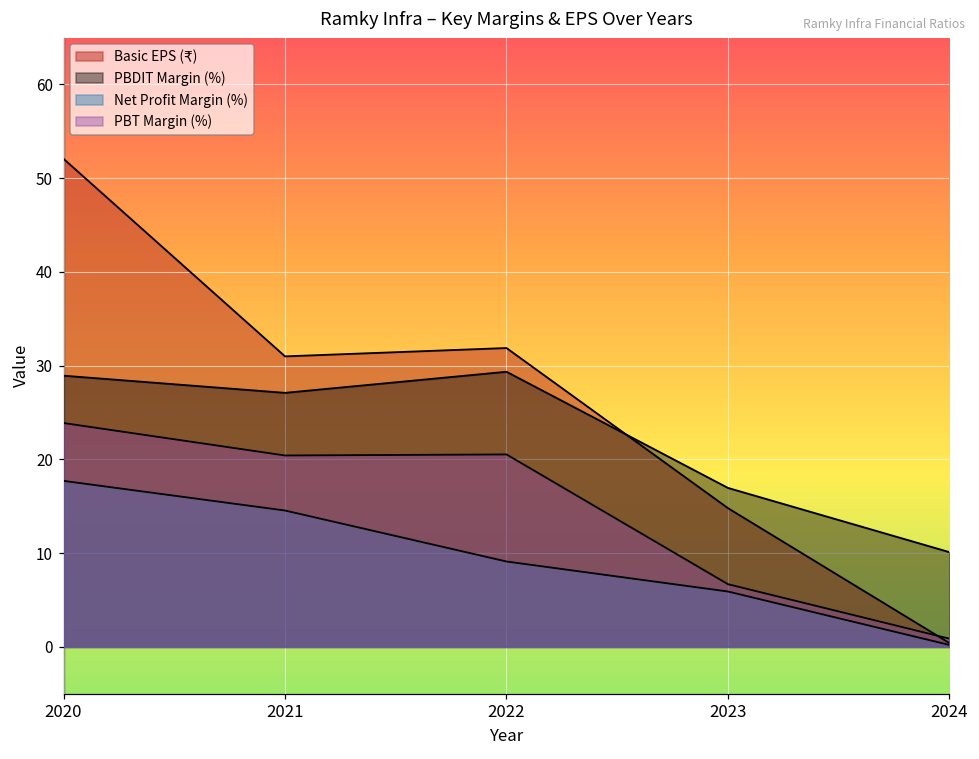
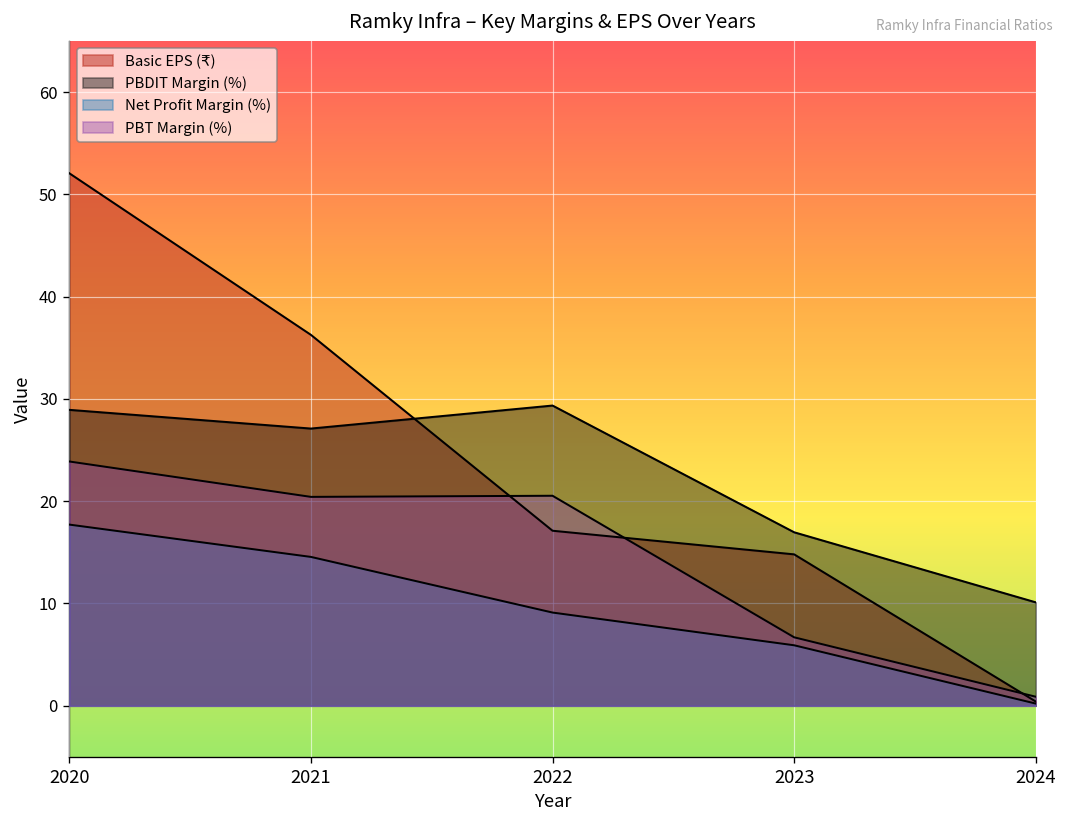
  {
    "Basic EPS (₹)": {
      "2020": 52,
-     "2021": 31,
-     "2022": 32,
+     "2021": 36,
+     "2022": 17,
      "2023": 15
    },
    "PBDIT Margin (%)": {
      "2020": 29,
      "2021": 27,
      "2022": 29,
      "2023": 17,
      "2024": 10
    },
    "Net Profit Margin (%)": {
      "2020": 18,
      "2021": 15,
      "2022": 9,
      "2023": 6
    },
    "PBT Margin (%)": {
      "2020": 24,
      "2021": 20,
      "2022": 21,
      "2023": 7,
      "2024": 1
    }
  }
